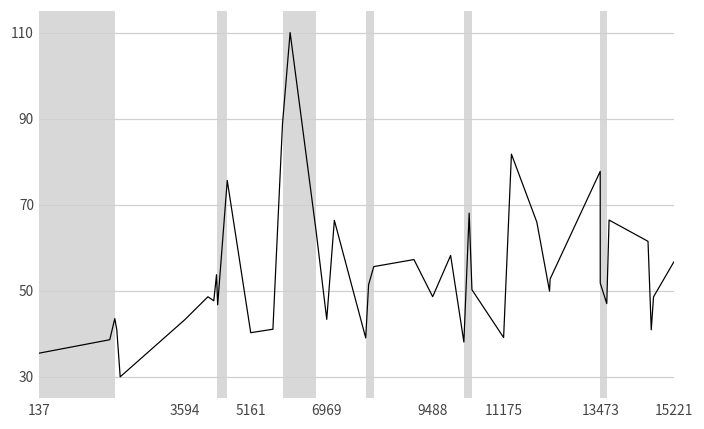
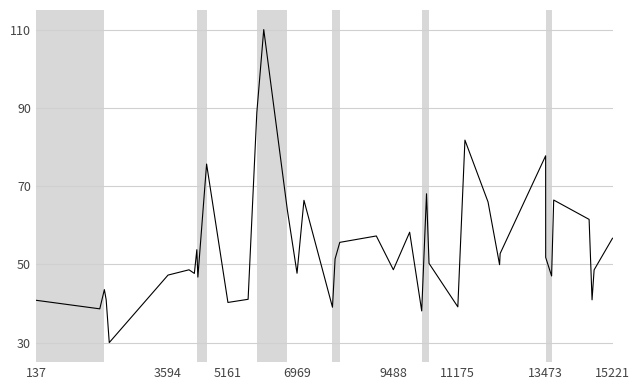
  {
-   "137": 36,
-   "3594": 43,
+   "137": 41,
+   "3594": 47,
    "5161": 40,
-   "6969": 43,
+   "6969": 48,
    "9488": 49,
    "11175": 39,
    "13473": 52,
    "15221": 57
  }
